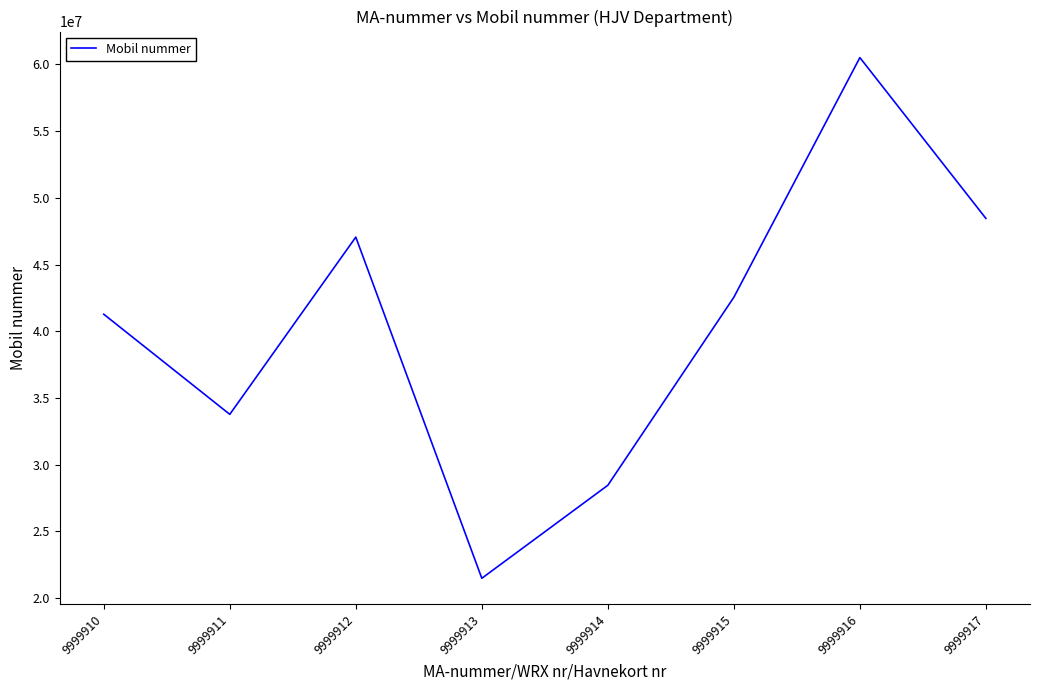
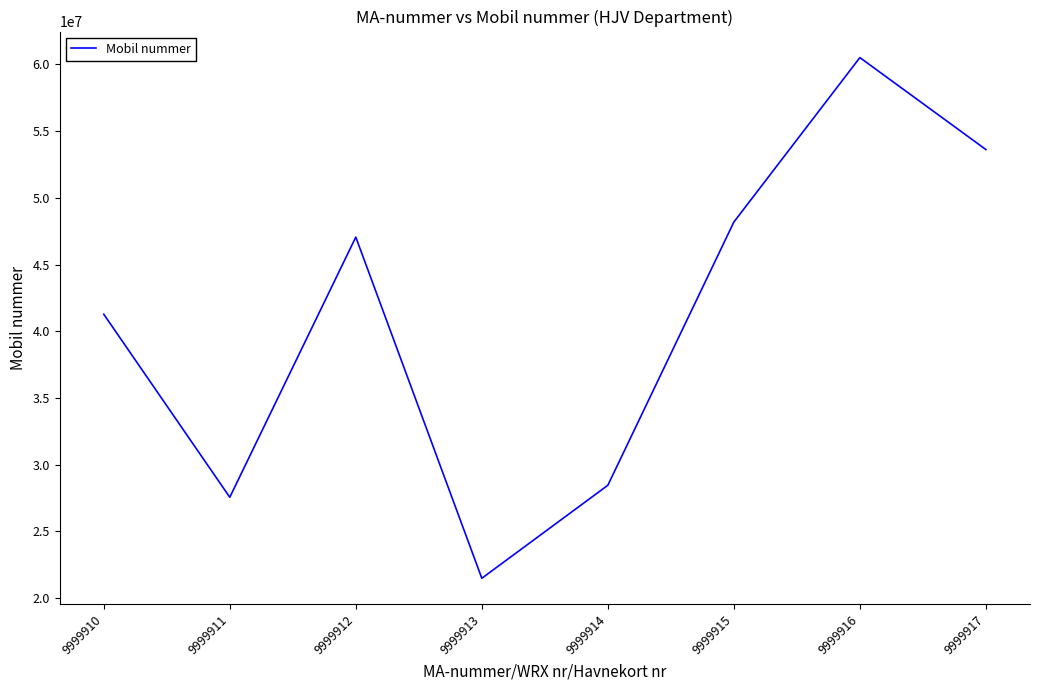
  {
    "9999910": 41300000,
-   "9999911": 33800000,
+   "9999911": 27500000,
    "9999912": 47100000,
    "9999913": 21500000,
    "9999914": 28400000,
-   "9999915": 42500000,
+   "9999915": 48200000,
    "9999916": 60500000,
-   "9999917": 48500000
+   "9999917": 53600000
  }
